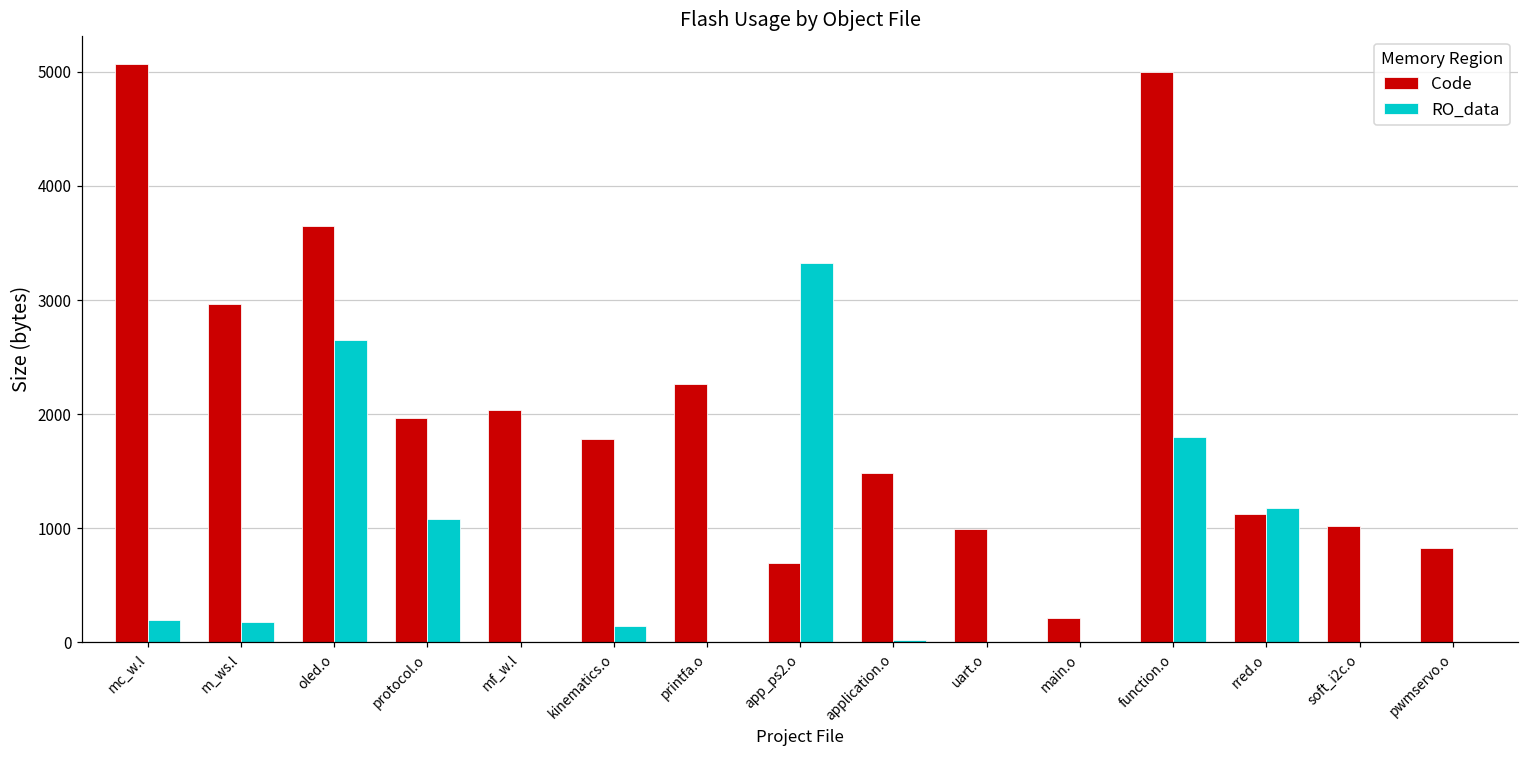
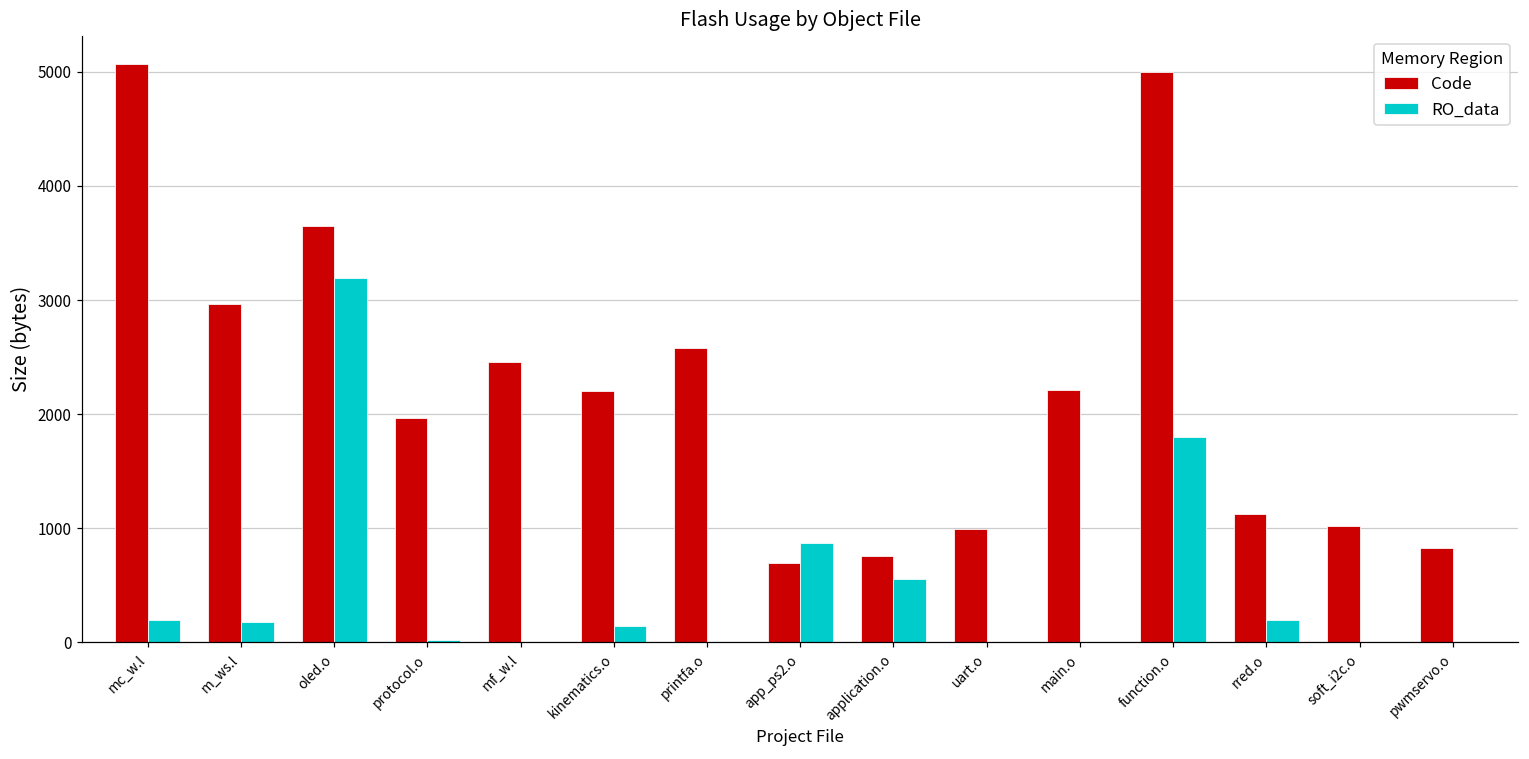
  {
    "Code": {
      "mc_w.l": 5060,
      "m_ws.l": 2960,
      "oled.o": 3650,
      "protocol.o": 1970,
-     "mf_w.l": 2040,
-     "kinematics.o": 1780,
-     "printfa.o": 2270,
+     "mf_w.l": 2460,
+     "kinematics.o": 2200,
+     "printfa.o": 2580,
      "app_ps2.o": 700,
-     "application.o": 1480,
+     "application.o": 760,
      "uart.o": 1000,
-     "main.o": 220,
+     "main.o": 2210,
      "function.o": 5000,
      "rred.o": 1120,
      "soft_i2c.o": 1020,
      "pwmservo.o": 830
    },
    "RO_data": {
      "mc_w.l": 200,
      "m_ws.l": 180,
-     "oled.o": 2650,
-     "protocol.o": 1090,
+     "oled.o": 3190,
+     "protocol.o": 20,
      "mf_w.l": 0,
      "kinematics.o": 140,
      "printfa.o": 0,
-     "app_ps2.o": 3330,
-     "application.o": 20,
+     "app_ps2.o": 870,
+     "application.o": 550,
      "uart.o": 0,
      "main.o": 0,
      "function.o": 1800,
-     "rred.o": 1170,
+     "rred.o": 200,
      "soft_i2c.o": 0,
      "pwmservo.o": 0
    }
  }
